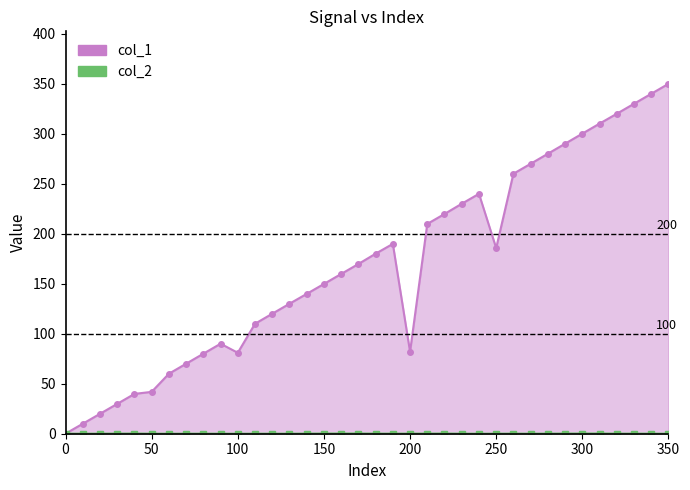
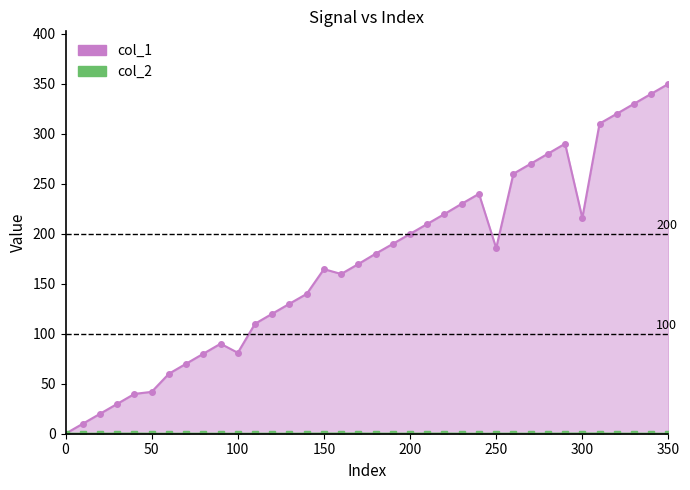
  {
    "col_1": {
      "50": 40,
      "100": 80,
-     "150": 150,
-     "200": 80,
+     "150": 160,
+     "200": 200,
      "250": 190,
-     "300": 300,
+     "300": 220,
      "350": 350
    },
    "col_2": {
      "50": 0,
      "100": 0,
      "150": 0,
      "200": 0,
      "250": 0,
      "300": 0,
      "350": 0
    }
  }
